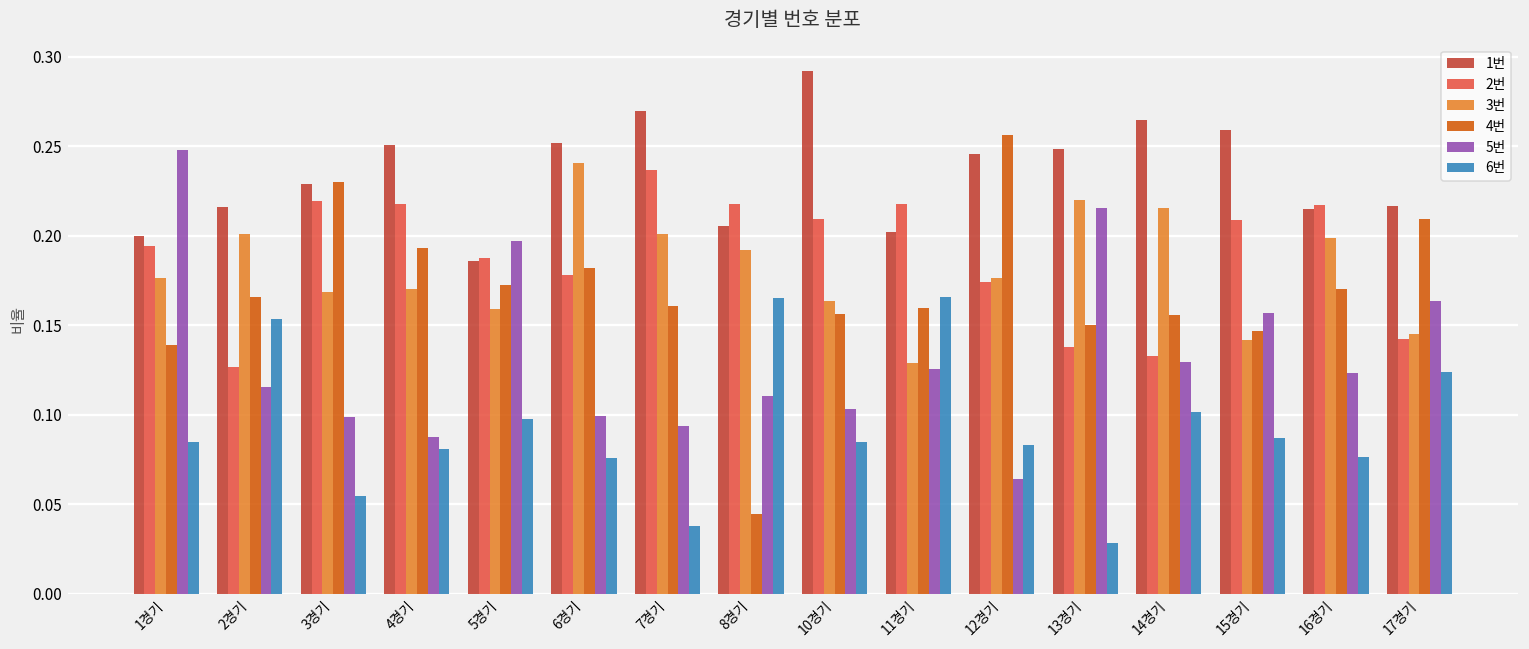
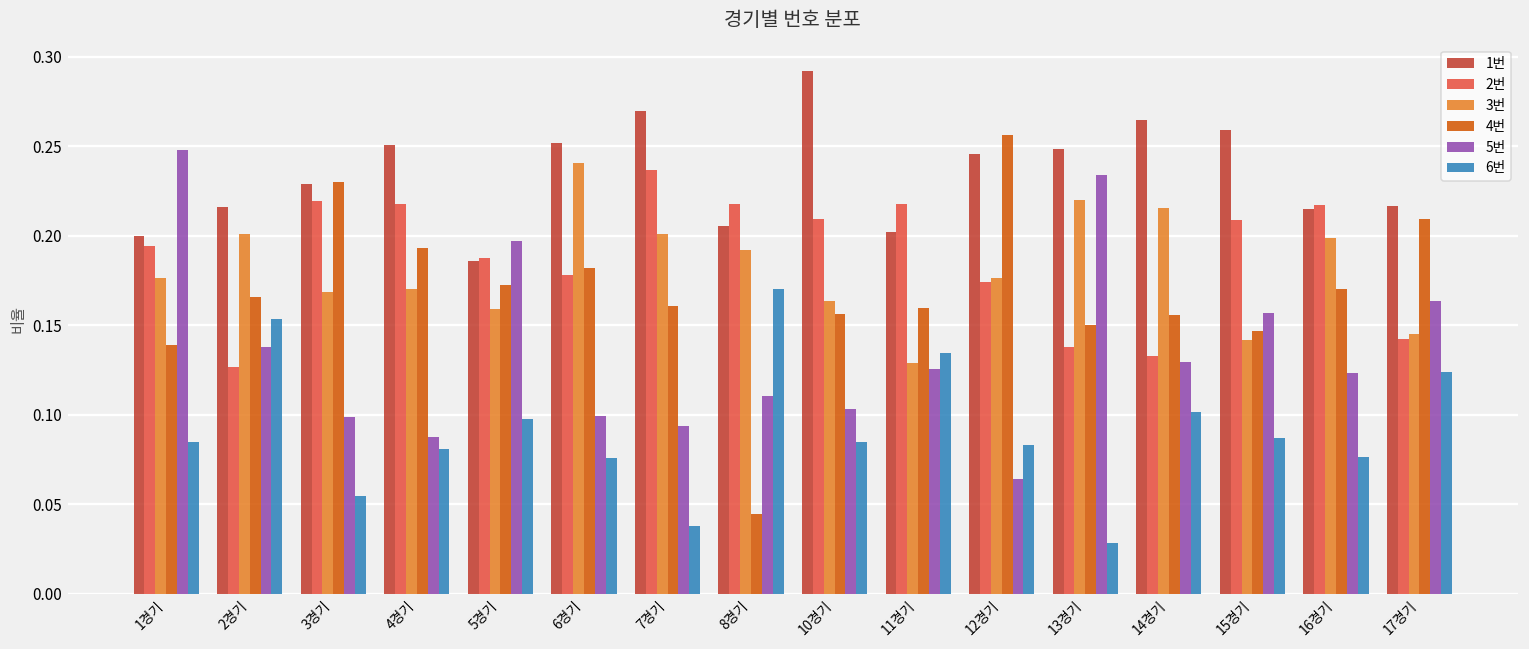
  {
    "5번": {
      "1경기": 0.248,
-     "2경기": 0.115,
+     "2경기": 0.138,
      "3경기": 0.099,
      "4경기": 0.088,
      "5경기": 0.197,
      "6경기": 0.099,
      "7경기": 0.094,
      "8경기": 0.111,
      "10경기": 0.103,
      "11경기": 0.125,
      "12경기": 0.064,
-     "13경기": 0.215,
+     "13경기": 0.234,
      "14경기": 0.129,
      "15경기": 0.157,
      "16경기": 0.123,
      "17경기": 0.164
    },
    "6번": {
      "1경기": 0.085,
      "2경기": 0.153,
      "3경기": 0.055,
      "4경기": 0.081,
      "5경기": 0.098,
      "6경기": 0.076,
      "7경기": 0.038,
-     "8경기": 0.165,
+     "8경기": 0.170,
      "10경기": 0.085,
-     "11경기": 0.166,
+     "11경기": 0.134,
      "12경기": 0.083,
      "13경기": 0.028,
      "14경기": 0.102,
      "15경기": 0.087,
      "16경기": 0.076,
      "17경기": 0.124
    }
  }
